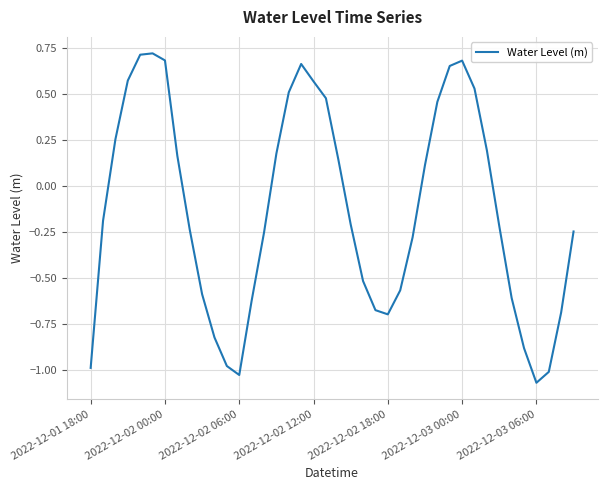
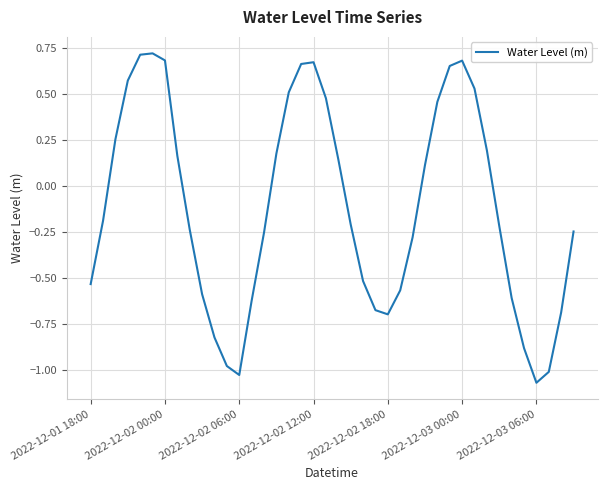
  {
-   "2022-12-01 18:00": -0.99,
+   "2022-12-01 18:00": -0.53,
    "2022-12-02 00:00": 0.68,
    "2022-12-02 06:00": -1.03,
-   "2022-12-02 12:00": 0.57,
+   "2022-12-02 12:00": 0.67,
    "2022-12-02 18:00": -0.70,
    "2022-12-03 00:00": 0.68,
    "2022-12-03 06:00": -1.07
  }
